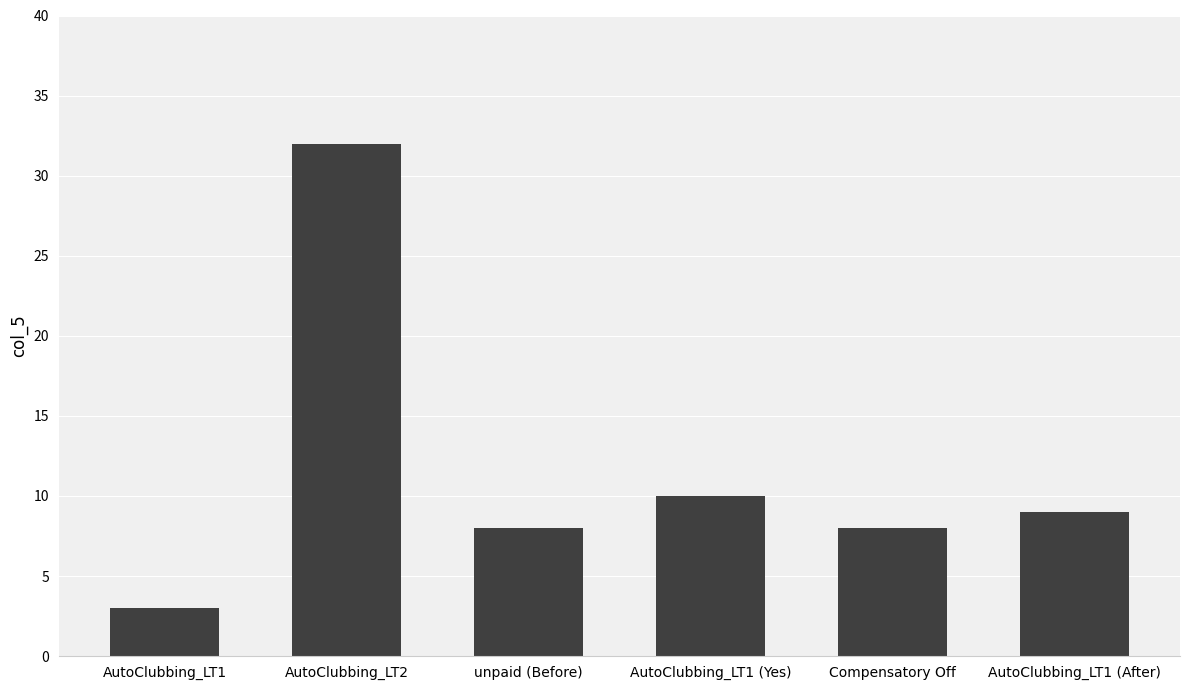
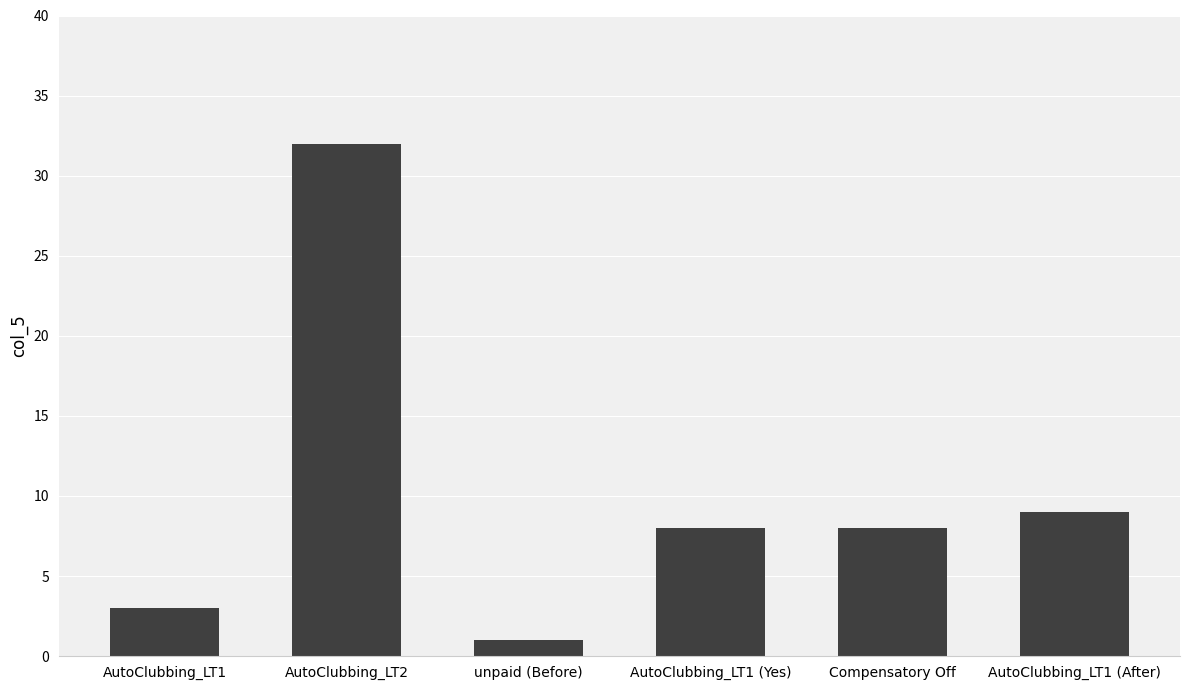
  {
    "AutoClubbing_LT1": 3,
    "AutoClubbing_LT2": 32,
-   "unpaid (Before)": 8,
-   "AutoClubbing_LT1 (Yes)": 10,
+   "unpaid (Before)": 1,
+   "AutoClubbing_LT1 (Yes)": 8,
    "Compensatory Off": 8,
    "AutoClubbing_LT1 (After)": 9
  }
